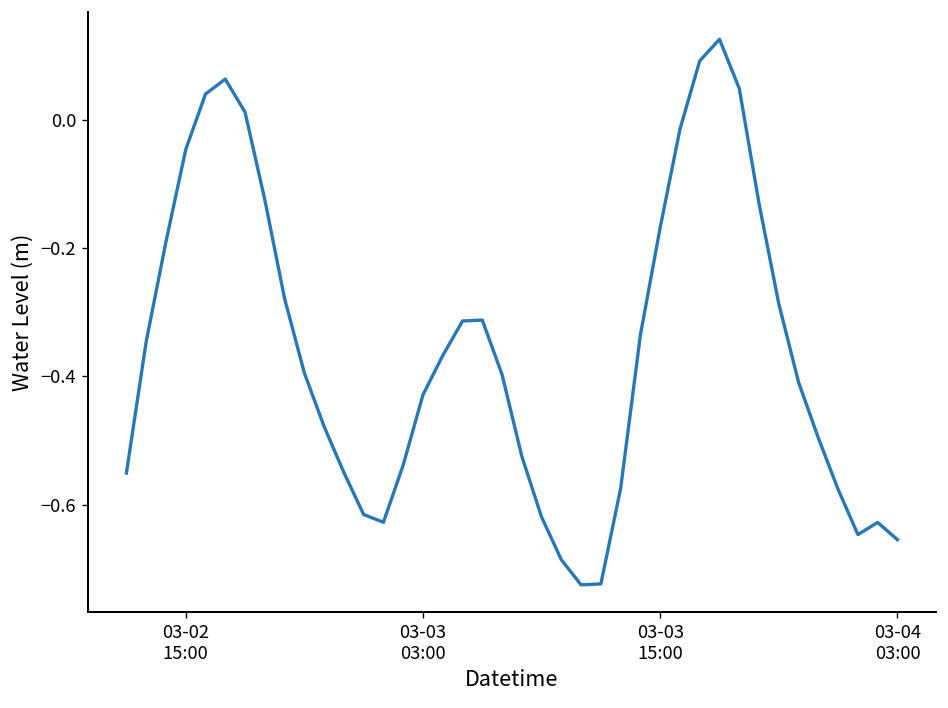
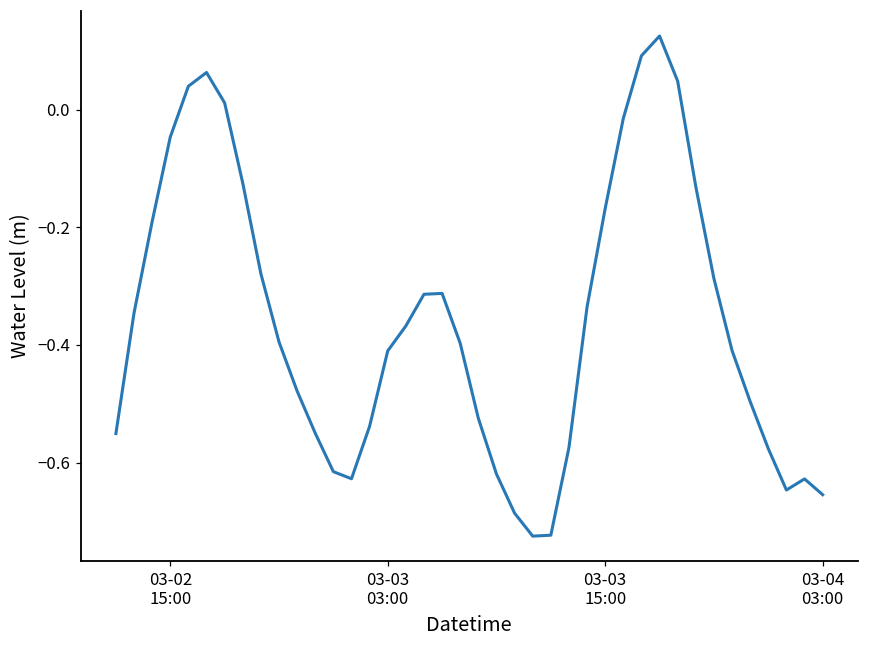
  {
    "03-02 15:00": -0.05,
-   "03-03 03:00": -0.43,
+   "03-03 03:00": -0.41,
    "03-03 15:00": -0.17,
    "03-04 03:00": -0.65
  }
